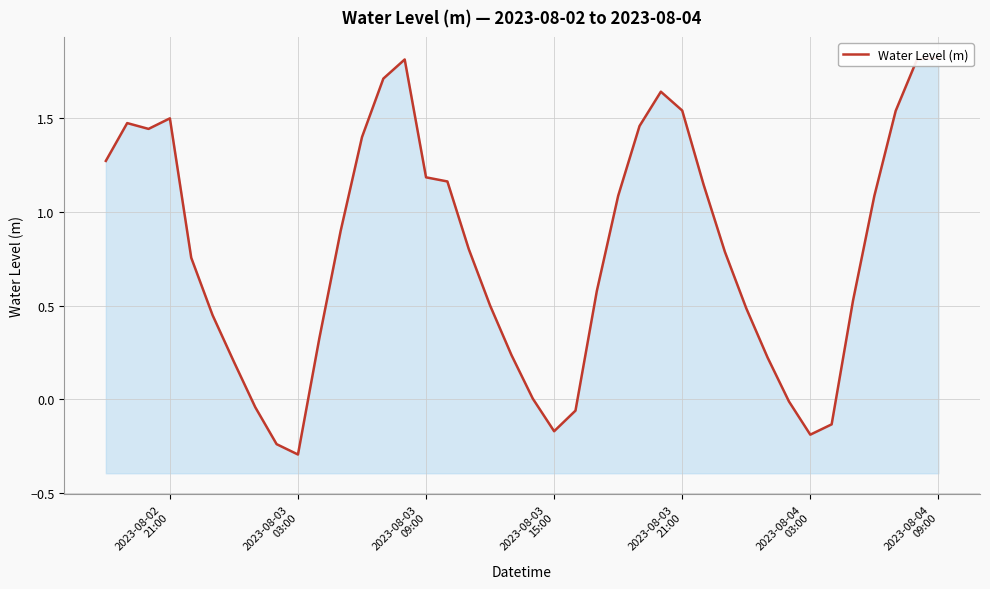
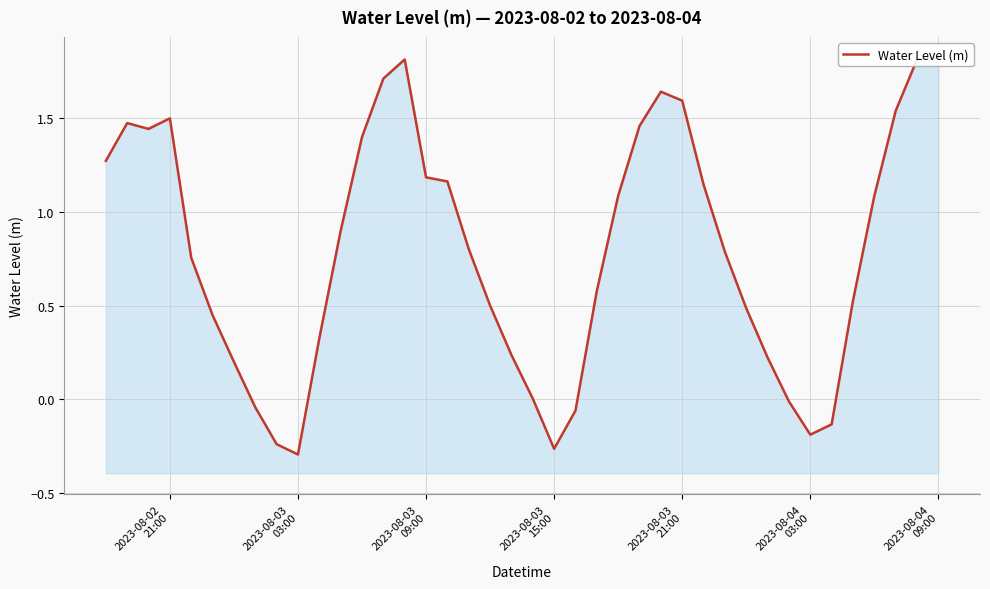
  {
    "2023-08-02 21:00": 1.50,
    "2023-08-03 03:00": -0.29,
    "2023-08-03 09:00": 1.18,
-   "2023-08-03 15:00": -0.17,
-   "2023-08-03 21:00": 1.54,
+   "2023-08-03 15:00": -0.26,
+   "2023-08-03 21:00": 1.59,
    "2023-08-04 03:00": -0.19
  }
